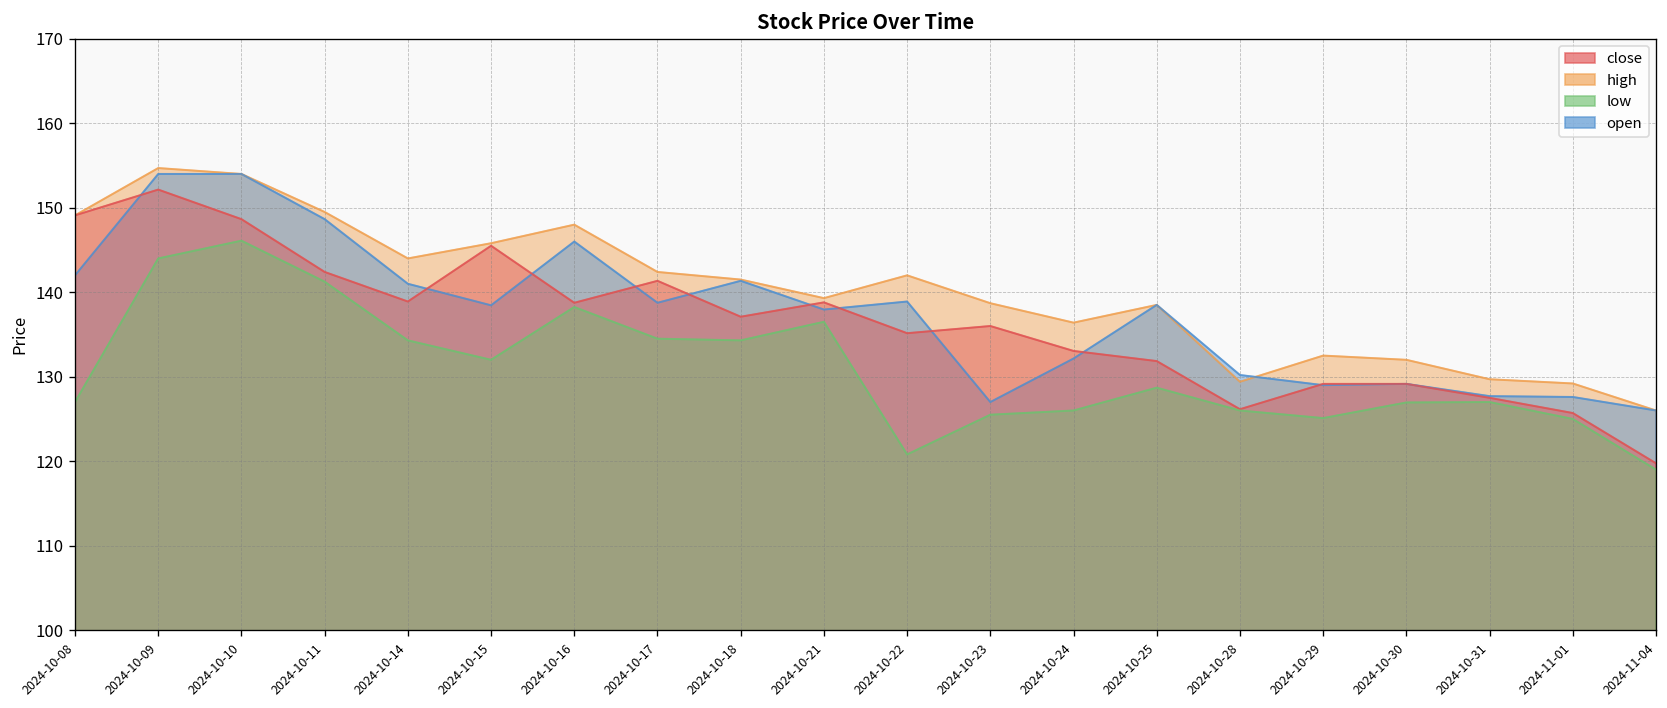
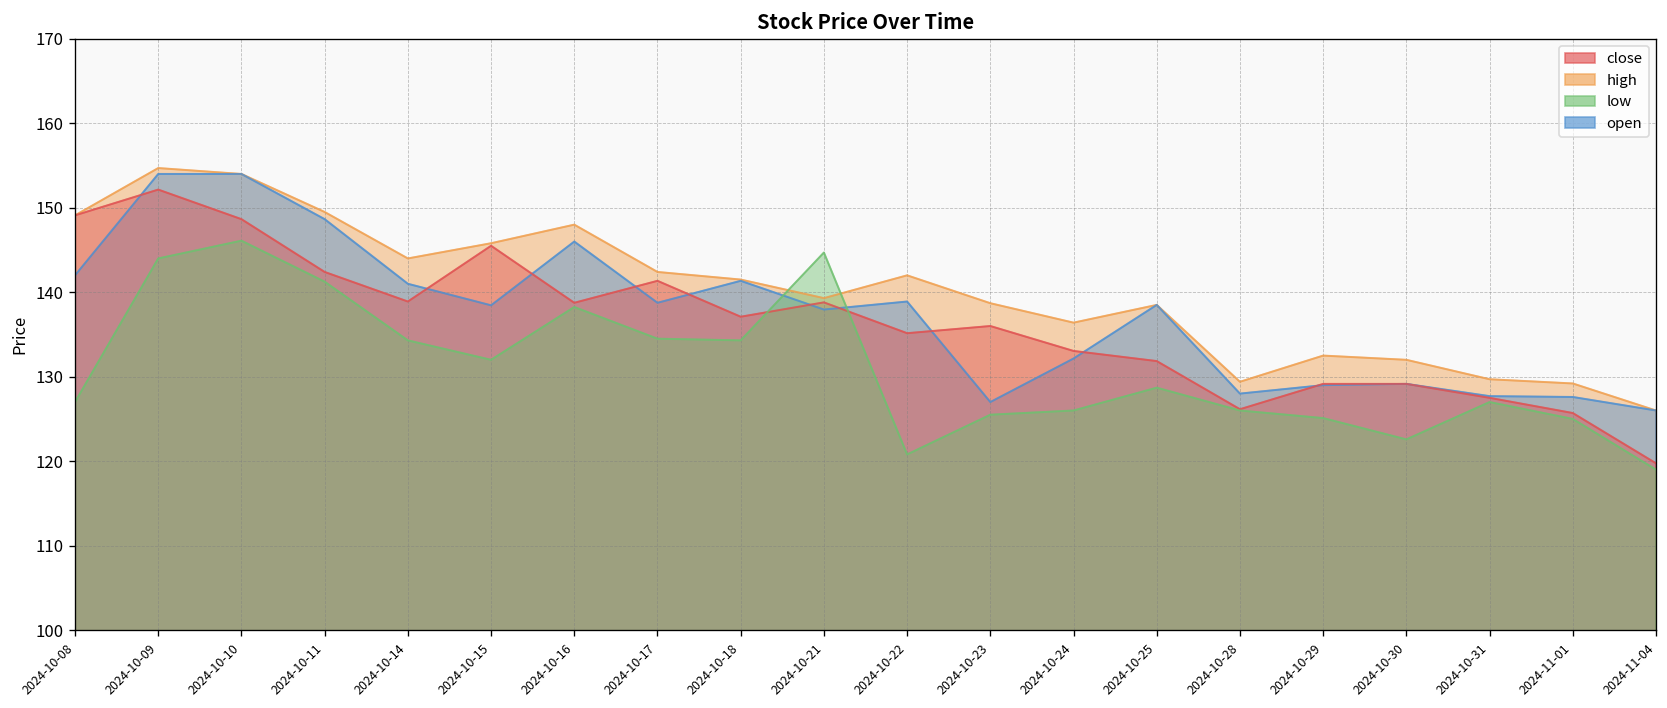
  {
    "open": {
      "2024-10-08": 142,
      "2024-10-09": 154,
      "2024-10-11": 149,
      "2024-10-14": 141,
      "2024-10-15": 138,
      "2024-10-16": 146,
      "2024-10-17": 139,
      "2024-10-21": 138,
      "2024-10-22": 139,
      "2024-10-23": 127,
      "2024-10-24": 132,
-     "2024-10-28": 130,
+     "2024-10-28": 128,
      "2024-11-01": 128
    },
    "low": {
      "2024-10-08": 127,
      "2024-10-09": 144,
      "2024-10-10": 146,
      "2024-10-11": 141,
      "2024-10-14": 134,
      "2024-10-15": 132,
      "2024-10-16": 138,
      "2024-10-17": 135,
      "2024-10-18": 134,
-     "2024-10-21": 137,
+     "2024-10-21": 145,
      "2024-10-22": 121,
      "2024-10-23": 126,
      "2024-10-24": 126,
      "2024-10-25": 129,
      "2024-10-29": 125,
-     "2024-10-30": 127,
+     "2024-10-30": 123,
      "2024-10-31": 127,
      "2024-11-01": 125,
      "2024-11-04": 119
    }
  }
